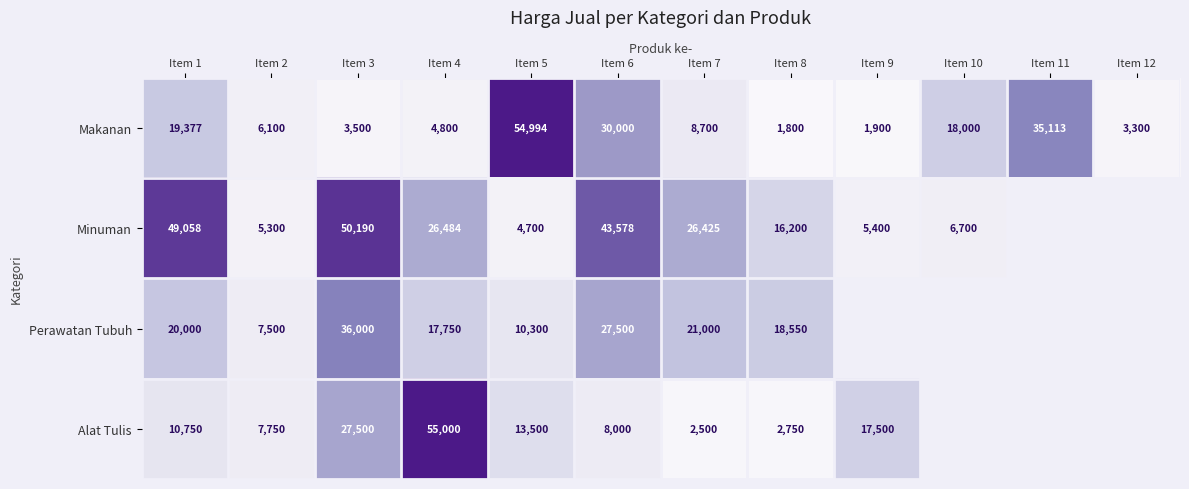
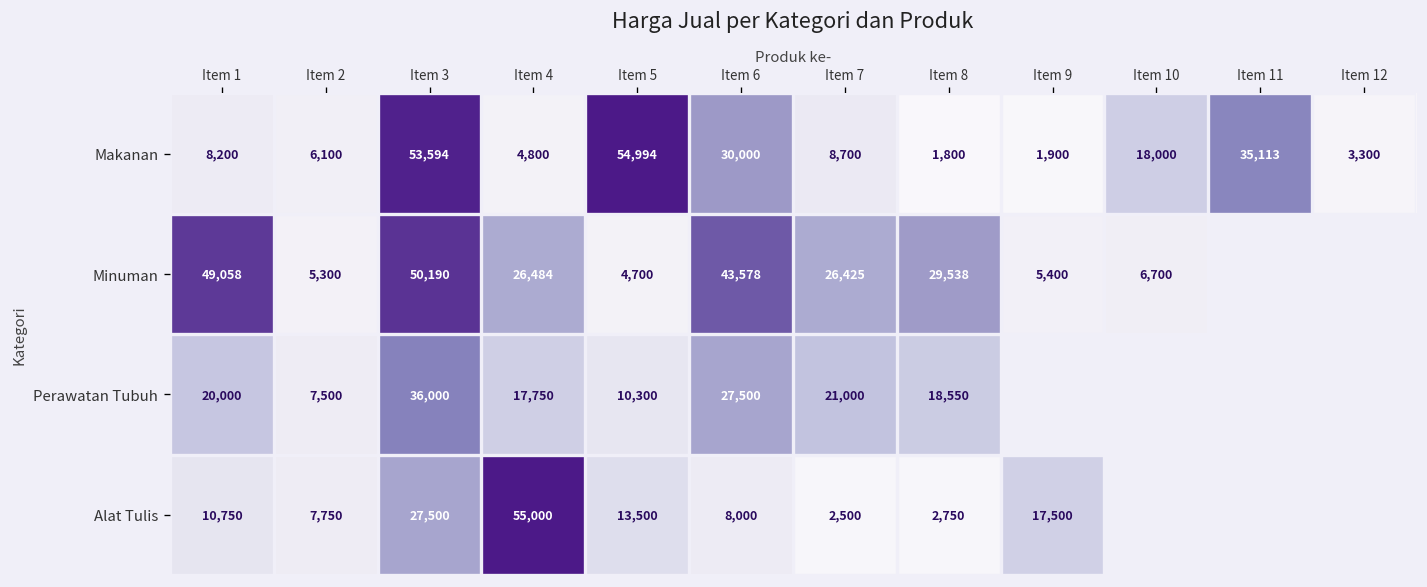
  {
    "Makanan": {
-     "Item 1": "19,377",
+     "Item 1": "8,200",
      "Item 2": "6,100",
-     "Item 3": "3,500",
+     "Item 3": "53,594",
      "Item 4": "4,800",
      "Item 5": "54,994",
      "Item 6": "30,000",
      "Item 7": "8,700",
      "Item 8": "1,800",
      "Item 9": "1,900",
      "Item 10": "18,000",
      "Item 11": "35,113",
      "Item 12": "3,300"
    },
    "Minuman": {
      "Item 1": "49,058",
      "Item 2": "5,300",
      "Item 3": "50,190",
      "Item 4": "26,484",
      "Item 5": "4,700",
      "Item 6": "43,578",
      "Item 7": "26,425",
-     "Item 8": "16,200",
+     "Item 8": "29,538",
      "Item 9": "5,400",
      "Item 10": "6,700"
    },
    "Perawatan Tubuh": {
      "Item 1": "20,000",
      "Item 2": "7,500",
      "Item 3": "36,000",
      "Item 4": "17,750",
      "Item 5": "10,300",
      "Item 6": "27,500",
      "Item 7": "21,000",
      "Item 8": "18,550"
    },
    "Alat Tulis": {
      "Item 1": "10,750",
      "Item 2": "7,750",
      "Item 3": "27,500",
      "Item 4": "55,000",
      "Item 5": "13,500",
      "Item 6": "8,000",
      "Item 7": "2,500",
      "Item 8": "2,750",
      "Item 9": "17,500"
    }
  }
